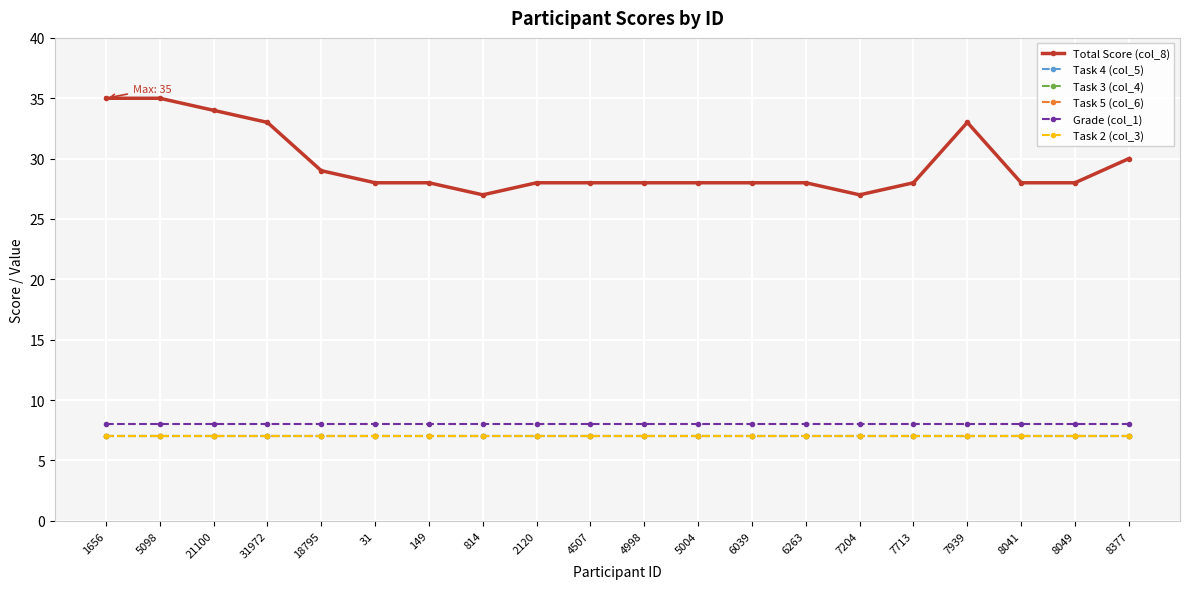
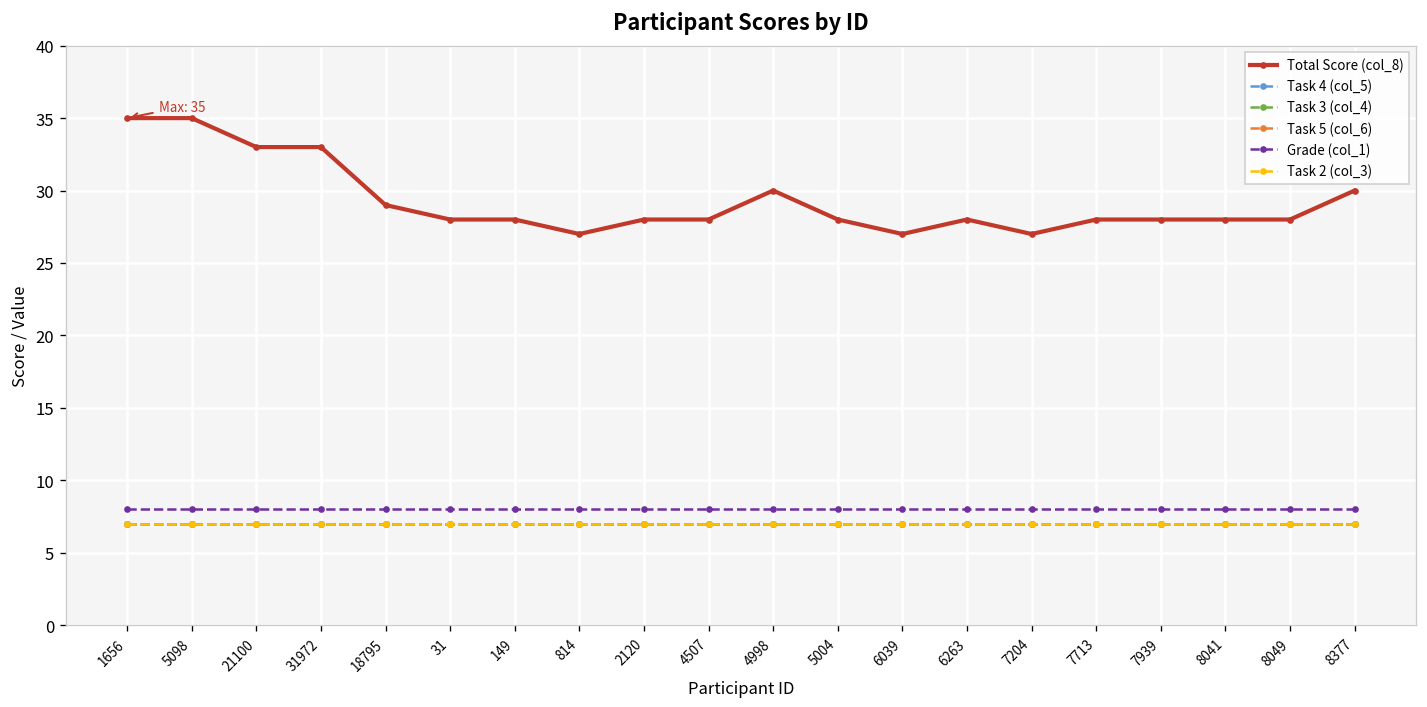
  {
    "Total Score (col_8)": {
-     "21100": 34,
+     "21100": 33,
      "31972": 33,
      "18795": 29,
      "31": 28,
      "149": 28,
      "814": 27,
      "2120": 28,
      "4507": 28,
-     "4998": 28,
+     "4998": 30,
      "5004": 28,
-     "6039": 28,
+     "6039": 27,
      "6263": 28,
      "7204": 27,
      "7713": 28,
-     "7939": 33,
+     "7939": 28,
      "8041": 28,
      "8049": 28,
      "8377": 30
    },
    "Task 2 (col_3)": {
      "1656": 7,
      "5098": 7,
      "21100": 7,
      "31972": 7,
      "18795": 7,
      "31": 7,
      "149": 7,
      "814": 7,
      "2120": 7,
      "4507": 7,
      "4998": 7,
      "5004": 7,
      "6039": 7,
      "6263": 7,
      "7204": 7,
      "7713": 7,
      "7939": 7,
      "8041": 7,
      "8049": 7,
      "8377": 7
    },
    "Grade (col_1)": {
      "1656": 8,
      "5098": 8,
      "21100": 8,
      "31972": 8,
      "18795": 8,
      "31": 8,
      "149": 8,
      "814": 8,
      "2120": 8,
      "4507": 8,
      "4998": 8,
      "5004": 8,
      "6039": 8,
      "6263": 8,
      "7204": 8,
      "7713": 8,
      "7939": 8,
      "8041": 8,
      "8049": 8,
      "8377": 8
    }
  }
